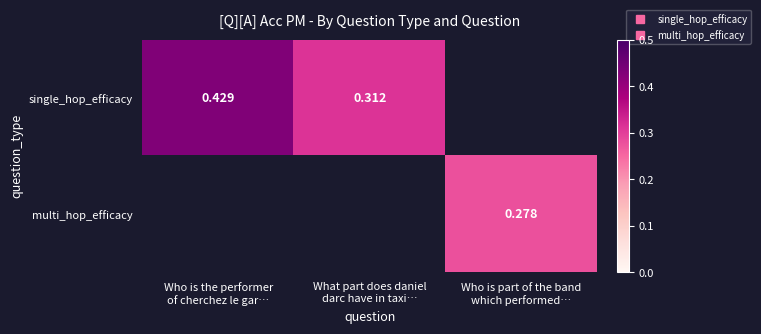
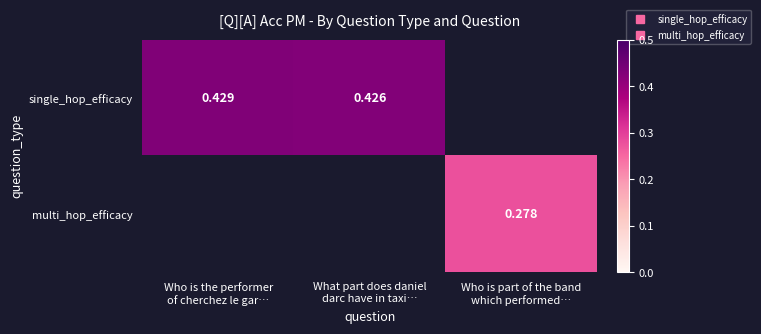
  {
    "single_hop_efficacy": {
      "Who is the performer of cherchez le gar…": 0.429,
-     "What part does daniel darc have in taxi…": 0.312
+     "What part does daniel darc have in taxi…": 0.426
    },
    "multi_hop_efficacy": {
      "Who is part of the band which performed…": 0.278
    }
  }
